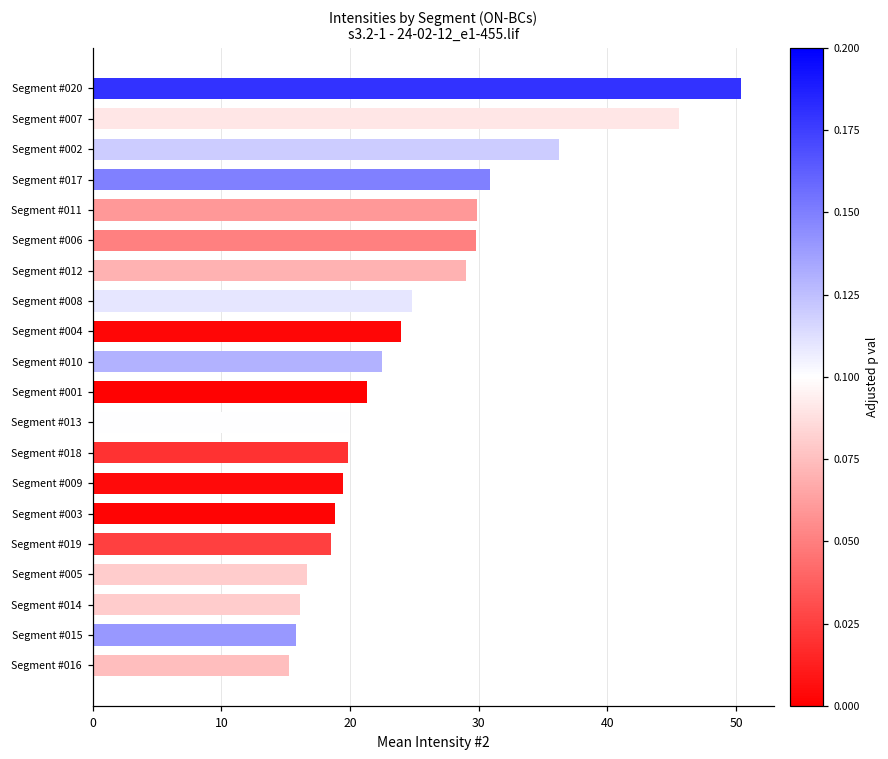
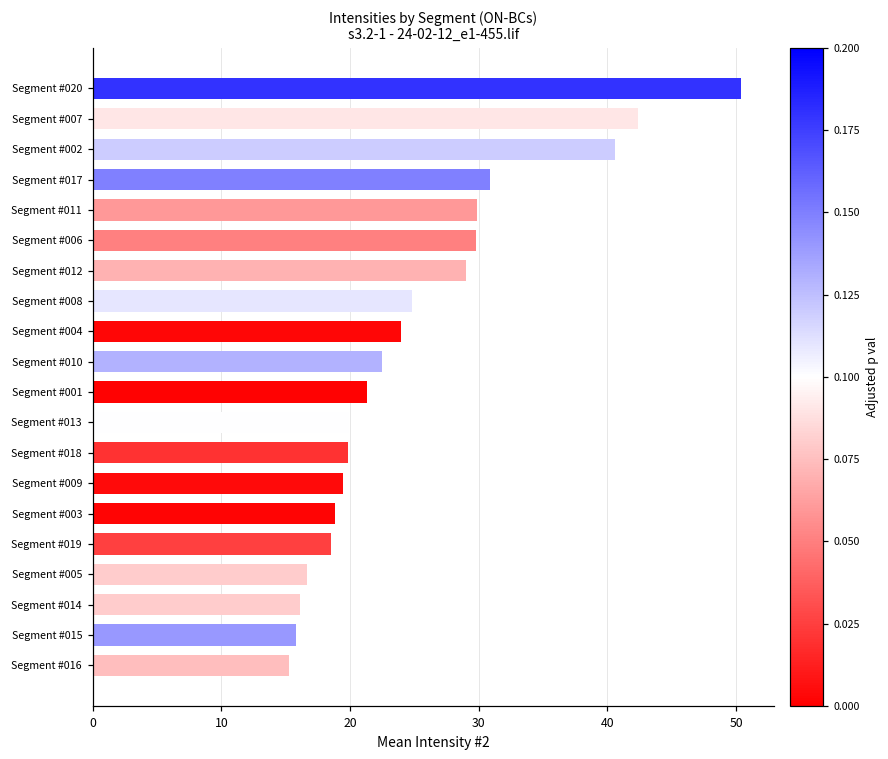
  {
    "Segment #020": 50.4,
-   "Segment #007": 45.5,
-   "Segment #002": 36.3,
+   "Segment #007": 42.4,
+   "Segment #002": 40.6,
    "Segment #017": 30.9,
    "Segment #011": 29.8,
    "Segment #006": 29.8,
    "Segment #012": 29.0,
    "Segment #008": 24.8,
    "Segment #004": 24.0,
    "Segment #010": 22.5,
    "Segment #001": 21.3,
    "Segment #013": 19.9,
    "Segment #018": 19.8,
    "Segment #009": 19.4,
    "Segment #003": 18.8,
    "Segment #019": 18.5,
    "Segment #005": 16.6,
    "Segment #014": 16.1,
    "Segment #015": 15.8,
    "Segment #016": 15.3
  }
